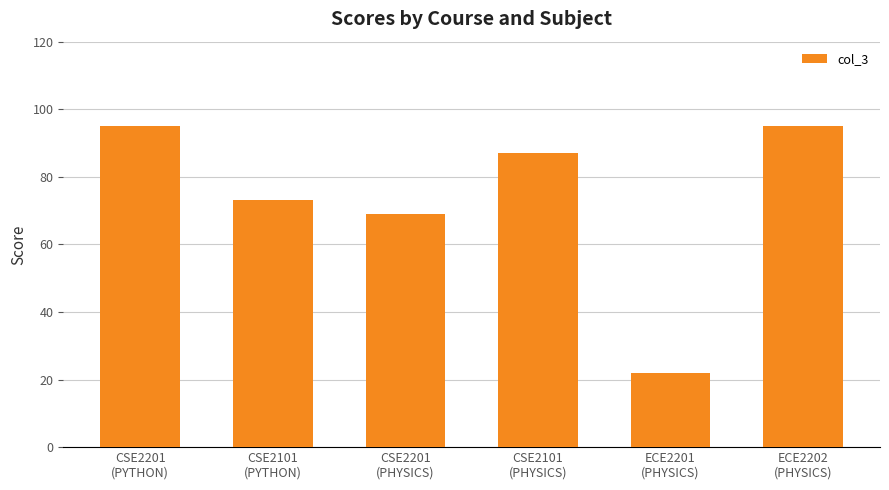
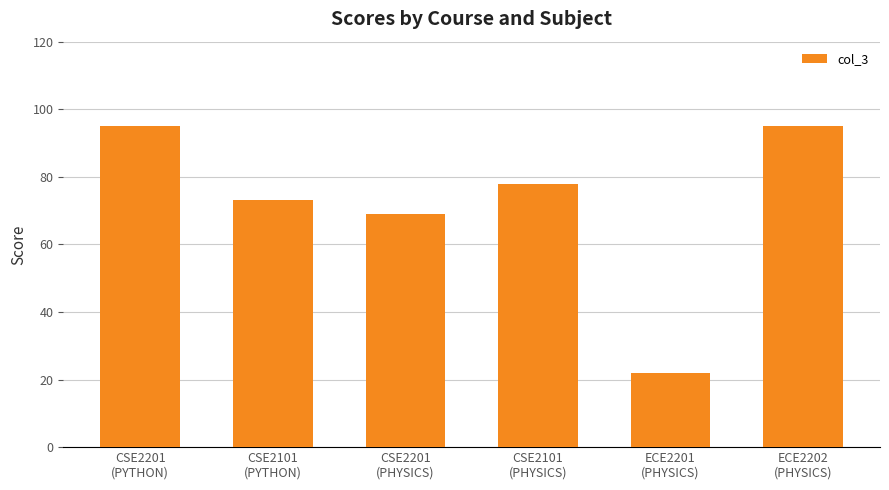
  {
    "CSE2201 (PYTHON)": 95,
    "CSE2101 (PYTHON)": 73,
    "CSE2201 (PHYSICS)": 69,
-   "CSE2101 (PHYSICS)": 87,
+   "CSE2101 (PHYSICS)": 78,
    "ECE2201 (PHYSICS)": 22,
    "ECE2202 (PHYSICS)": 95
  }
